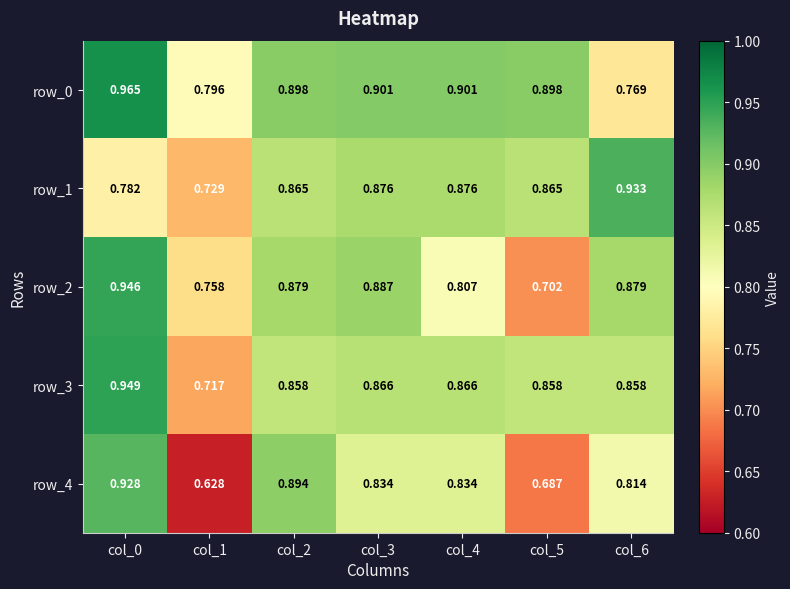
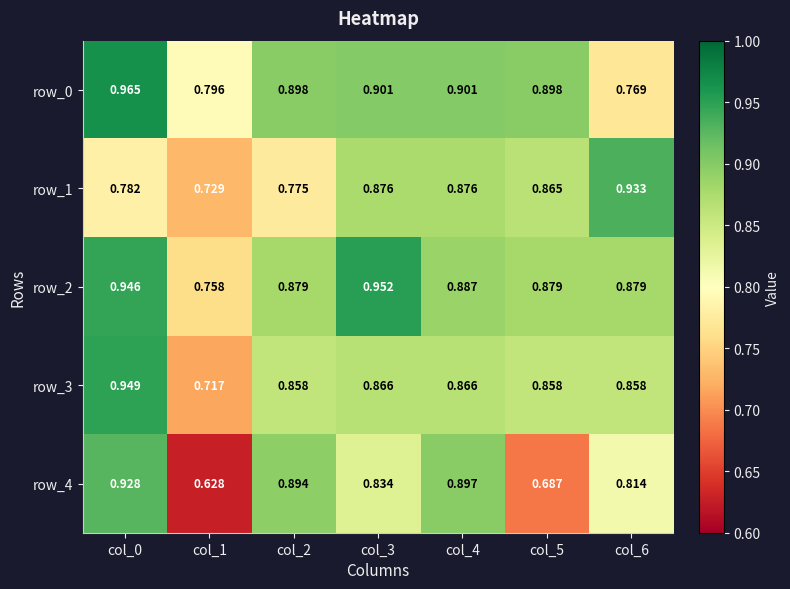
  {
    "row_0": {
      "col_0": 0.965,
      "col_1": 0.796,
      "col_2": 0.898,
      "col_3": 0.901,
      "col_4": 0.901,
      "col_5": 0.898,
      "col_6": 0.769
    },
    "row_1": {
      "col_0": 0.782,
      "col_1": 0.729,
-     "col_2": 0.865,
+     "col_2": 0.775,
      "col_3": 0.876,
      "col_4": 0.876,
      "col_5": 0.865,
      "col_6": 0.933
    },
    "row_2": {
      "col_0": 0.946,
      "col_1": 0.758,
      "col_2": 0.879,
-     "col_3": 0.887,
-     "col_4": 0.807,
-     "col_5": 0.702,
+     "col_3": 0.952,
+     "col_4": 0.887,
+     "col_5": 0.879,
      "col_6": 0.879
    },
    "row_3": {
      "col_0": 0.949,
      "col_1": 0.717,
      "col_2": 0.858,
      "col_3": 0.866,
      "col_4": 0.866,
      "col_5": 0.858,
      "col_6": 0.858
    },
    "row_4": {
      "col_0": 0.928,
      "col_1": 0.628,
      "col_2": 0.894,
      "col_3": 0.834,
-     "col_4": 0.834,
+     "col_4": 0.897,
      "col_5": 0.687,
      "col_6": 0.814
    }
  }
